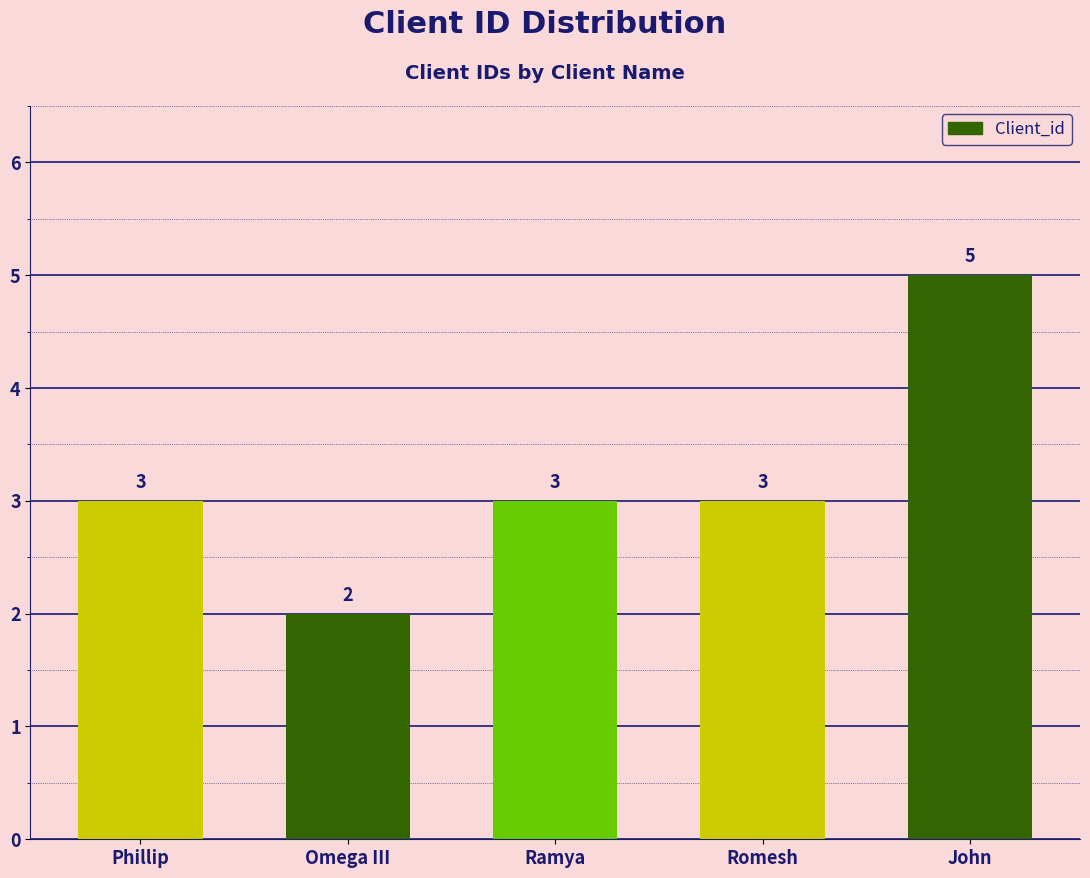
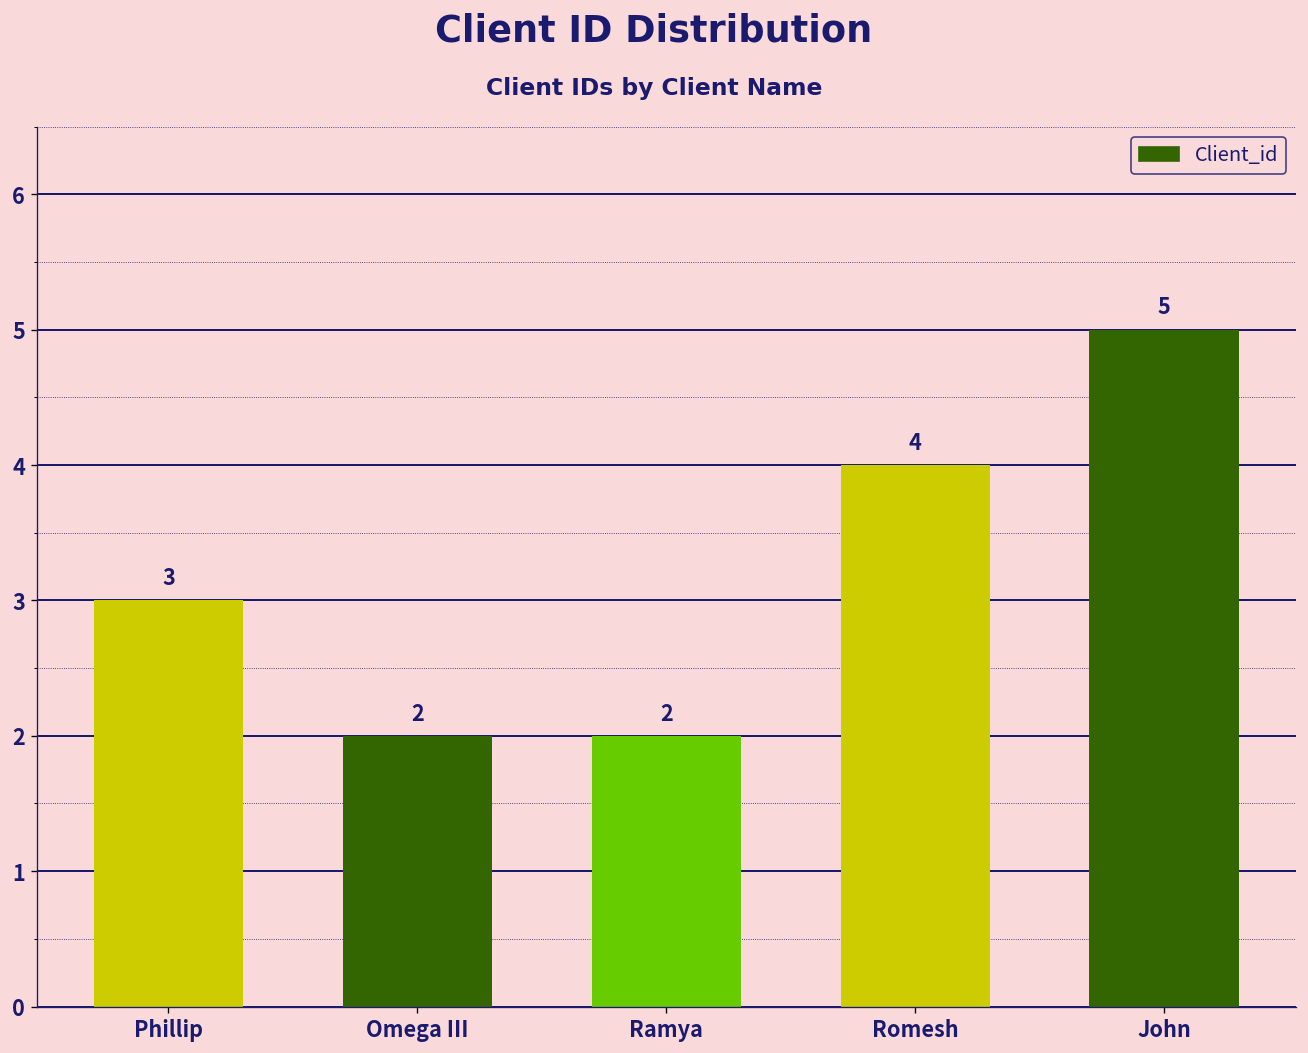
  {
    "Phillip": 3,
    "Omega III": 2,
-   "Ramya": 3,
-   "Romesh": 3,
+   "Ramya": 2,
+   "Romesh": 4,
    "John": 5
  }
